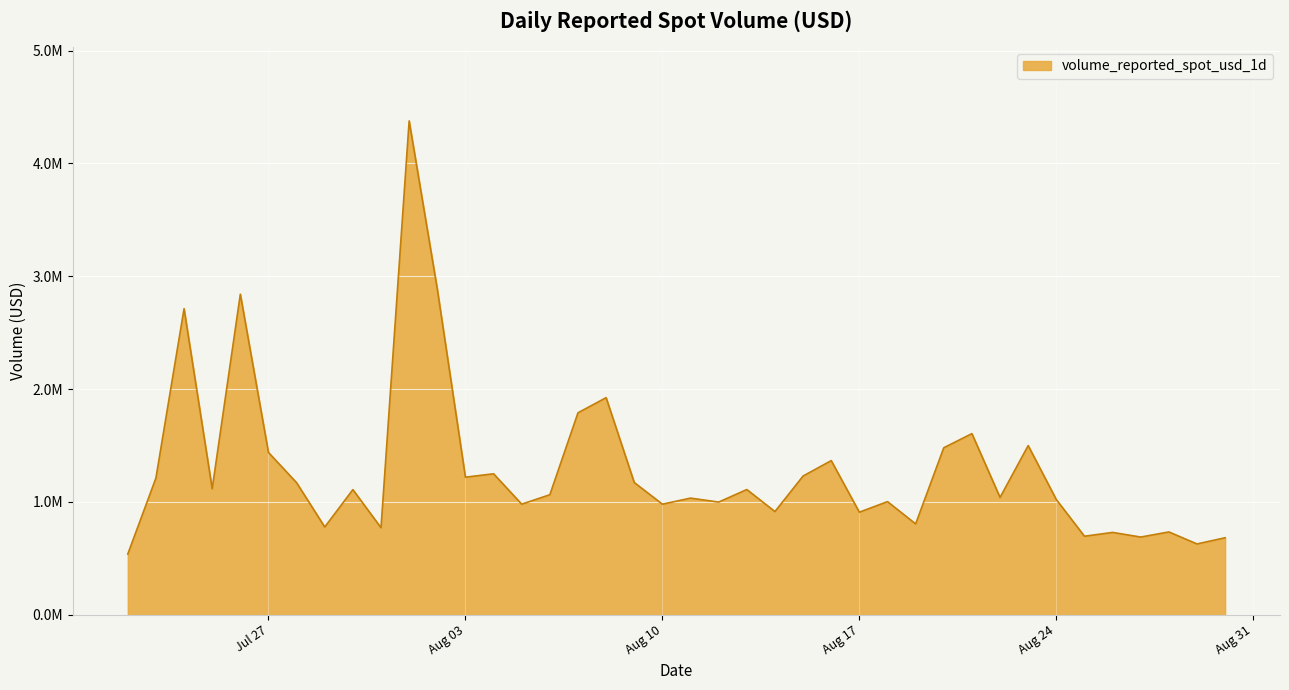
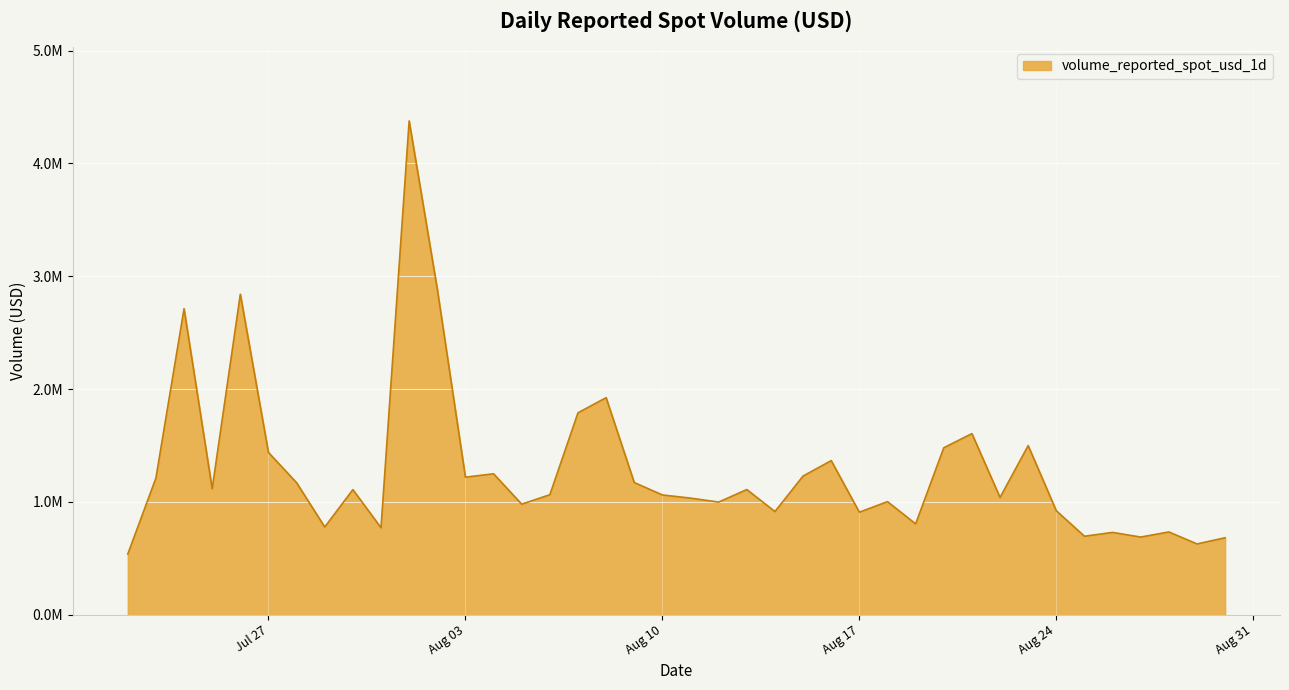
  {
    "Jul 27": 1440000,
    "Aug 03": 1220000,
-   "Aug 10": 980000,
+   "Aug 10": 1060000,
    "Aug 17": 910000,
-   "Aug 24": 1020000
+   "Aug 24": 920000
  }
